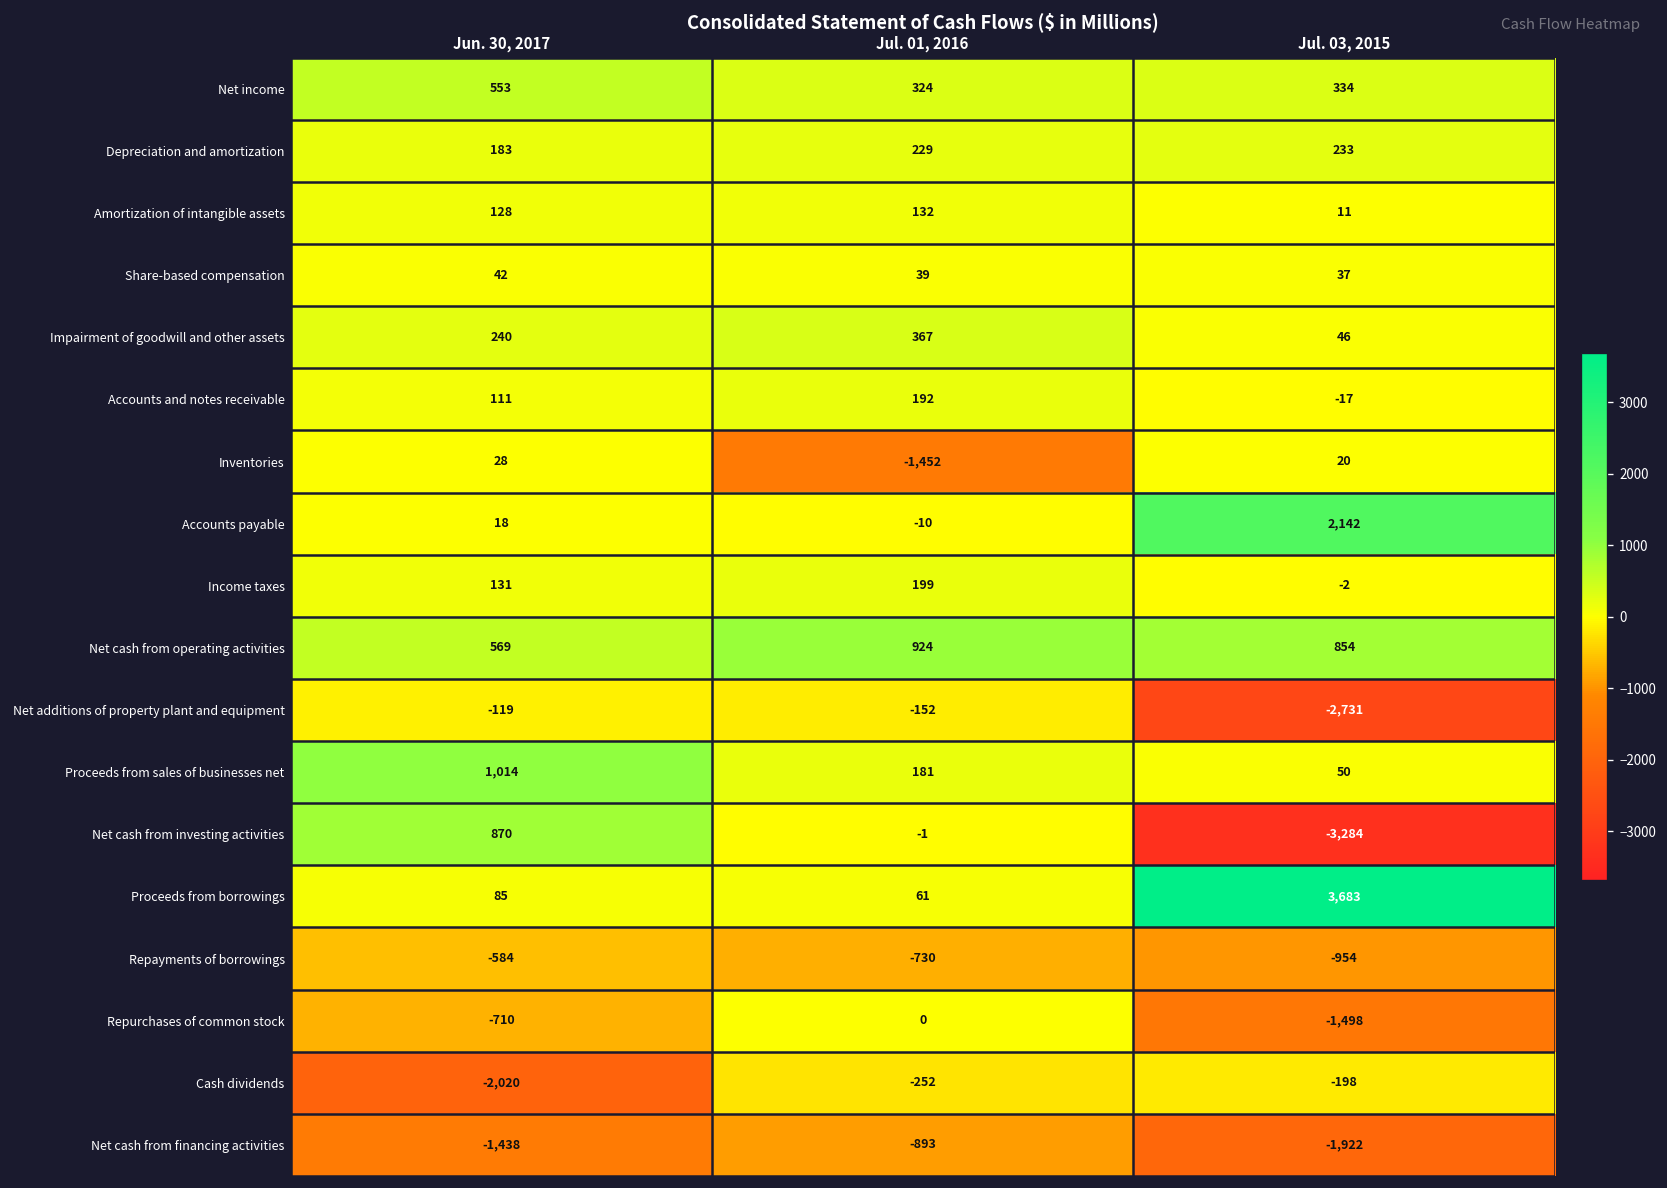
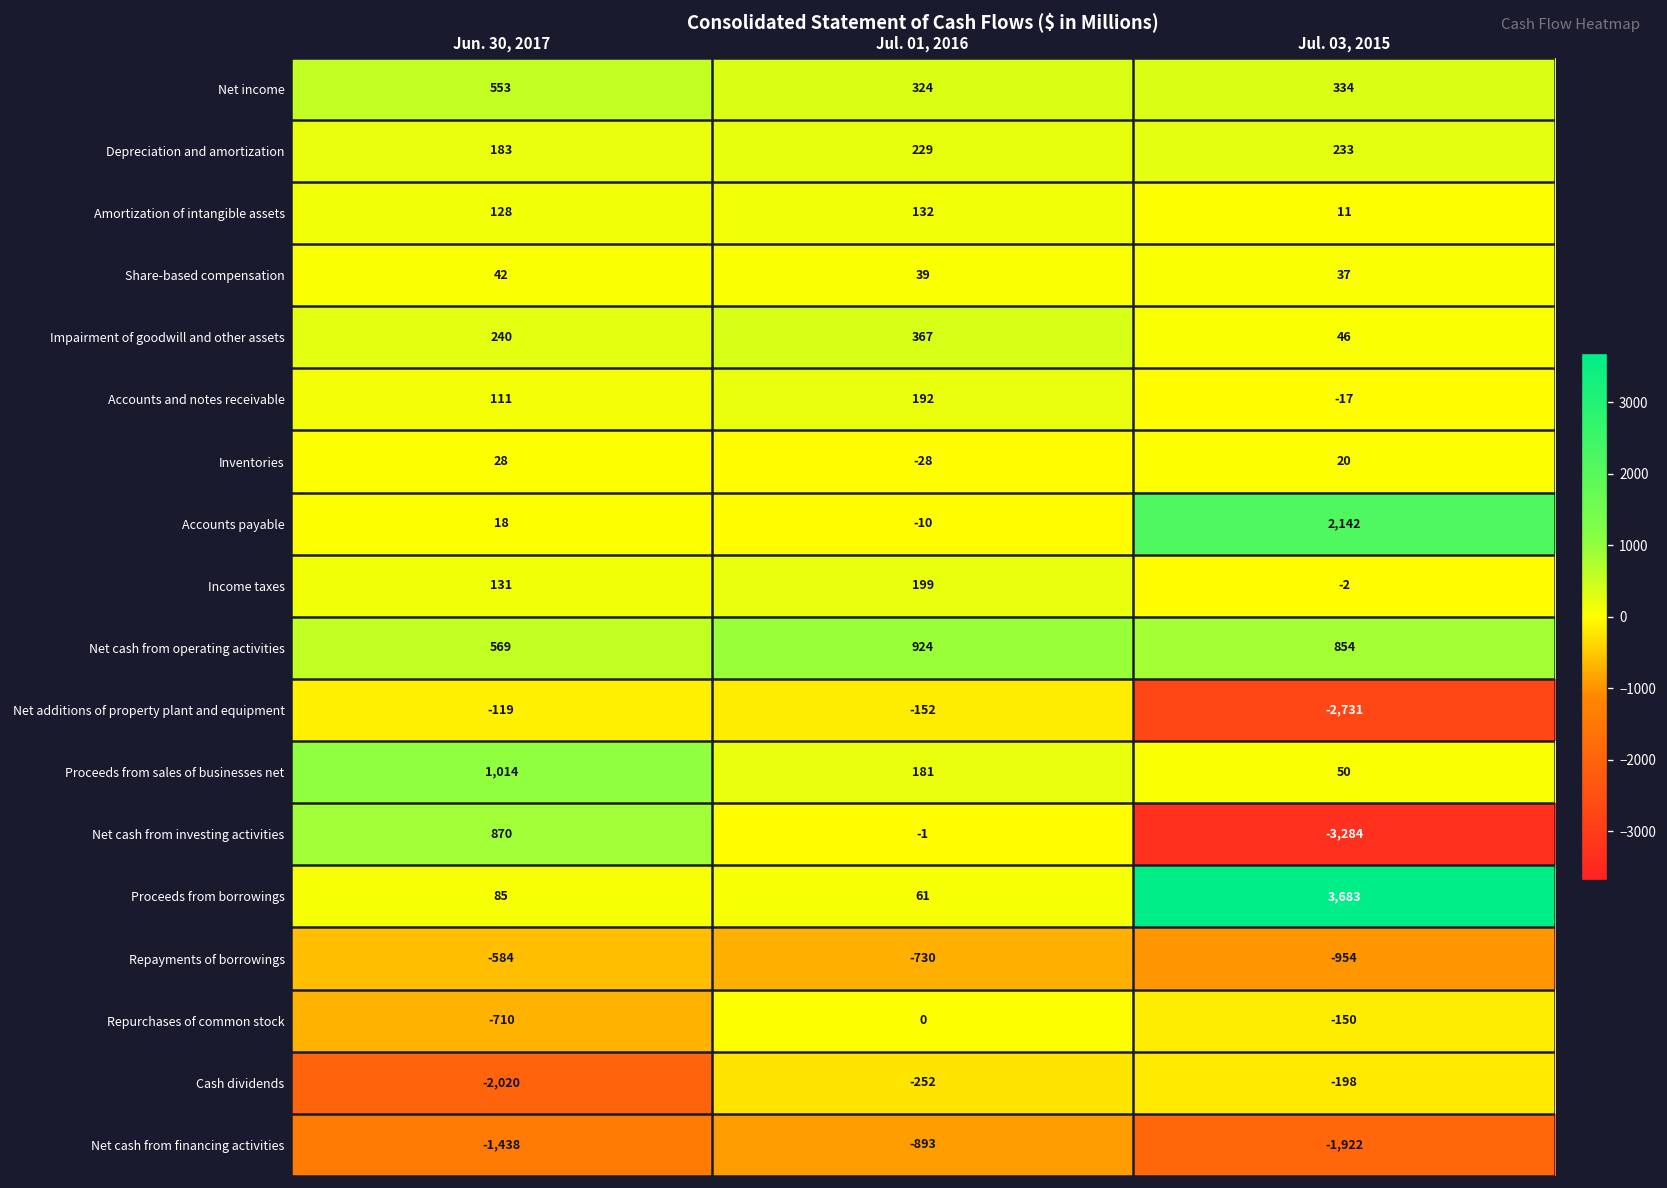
  {
    "Net income": {
      "Jun. 30, 2017": "553",
      "Jul. 01, 2016": "324",
      "Jul. 03, 2015": "334"
    },
    "Depreciation and amortization": {
      "Jun. 30, 2017": "183",
      "Jul. 01, 2016": "229",
      "Jul. 03, 2015": "233"
    },
    "Amortization of intangible assets": {
      "Jun. 30, 2017": "128",
      "Jul. 01, 2016": "132",
      "Jul. 03, 2015": "11"
    },
    "Share-based compensation": {
      "Jun. 30, 2017": "42",
      "Jul. 01, 2016": "39",
      "Jul. 03, 2015": "37"
    },
    "Impairment of goodwill and other assets": {
      "Jun. 30, 2017": "240",
      "Jul. 01, 2016": "367",
      "Jul. 03, 2015": "46"
    },
    "Accounts and notes receivable": {
      "Jun. 30, 2017": "111",
      "Jul. 01, 2016": "192",
      "Jul. 03, 2015": "-17"
    },
    "Inventories": {
      "Jun. 30, 2017": "28",
-     "Jul. 01, 2016": "-1,452",
+     "Jul. 01, 2016": "-28",
      "Jul. 03, 2015": "20"
    },
    "Accounts payable": {
      "Jun. 30, 2017": "18",
      "Jul. 01, 2016": "-10",
      "Jul. 03, 2015": "2,142"
    },
    "Income taxes": {
      "Jun. 30, 2017": "131",
      "Jul. 01, 2016": "199",
      "Jul. 03, 2015": "-2"
    },
    "Net cash from operating activities": {
      "Jun. 30, 2017": "569",
      "Jul. 01, 2016": "924",
      "Jul. 03, 2015": "854"
    },
    "Net additions of property plant and equipment": {
      "Jun. 30, 2017": "-119",
      "Jul. 01, 2016": "-152",
      "Jul. 03, 2015": "-2,731"
    },
    "Proceeds from sales of businesses net": {
      "Jun. 30, 2017": "1,014",
      "Jul. 01, 2016": "181",
      "Jul. 03, 2015": "50"
    },
    "Net cash from investing activities": {
      "Jun. 30, 2017": "870",
      "Jul. 01, 2016": "-1",
      "Jul. 03, 2015": "-3,284"
    },
    "Proceeds from borrowings": {
      "Jun. 30, 2017": "85",
      "Jul. 01, 2016": "61",
      "Jul. 03, 2015": "3,683"
    },
    "Repayments of borrowings": {
      "Jun. 30, 2017": "-584",
      "Jul. 01, 2016": "-730",
      "Jul. 03, 2015": "-954"
    },
    "Repurchases of common stock": {
      "Jun. 30, 2017": "-710",
      "Jul. 01, 2016": "0",
-     "Jul. 03, 2015": "-1,498"
+     "Jul. 03, 2015": "-150"
    },
    "Cash dividends": {
      "Jun. 30, 2017": "-2,020",
      "Jul. 01, 2016": "-252",
      "Jul. 03, 2015": "-198"
    },
    "Net cash from financing activities": {
      "Jun. 30, 2017": "-1,438",
      "Jul. 01, 2016": "-893",
      "Jul. 03, 2015": "-1,922"
    }
  }
